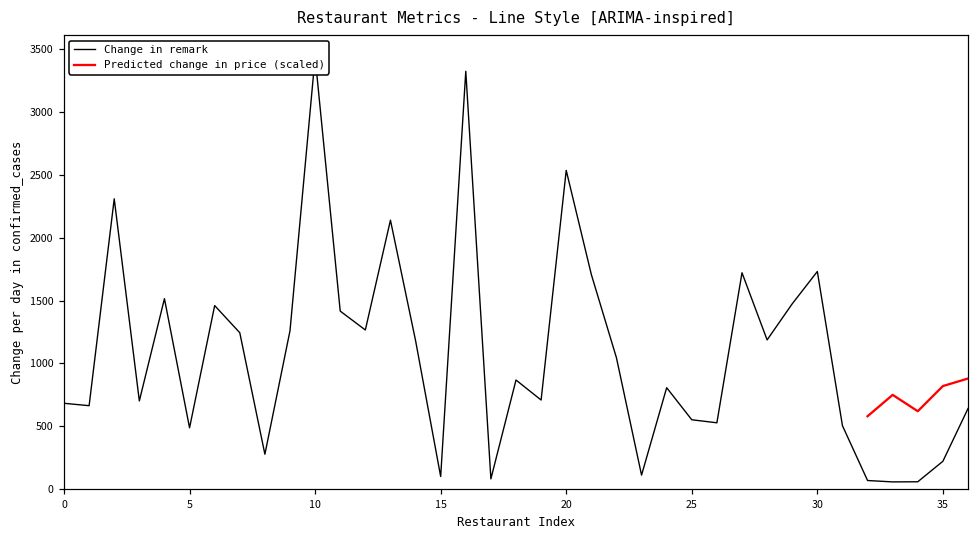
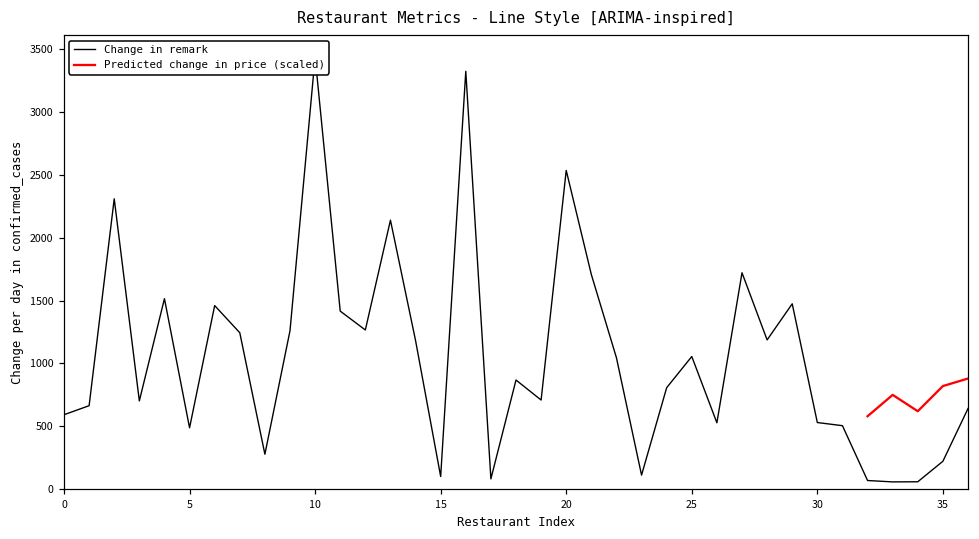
  {
    "Change in remark": {
-     "0": 680,
+     "0": 590,
      "5": 490,
      "15": 100,
      "20": 2540,
-     "25": 550,
-     "30": 1730,
+     "25": 1060,
+     "30": 530,
      "35": 220
    },
    "Predicted change in price (scaled)": {
      "35": 820
    }
  }
